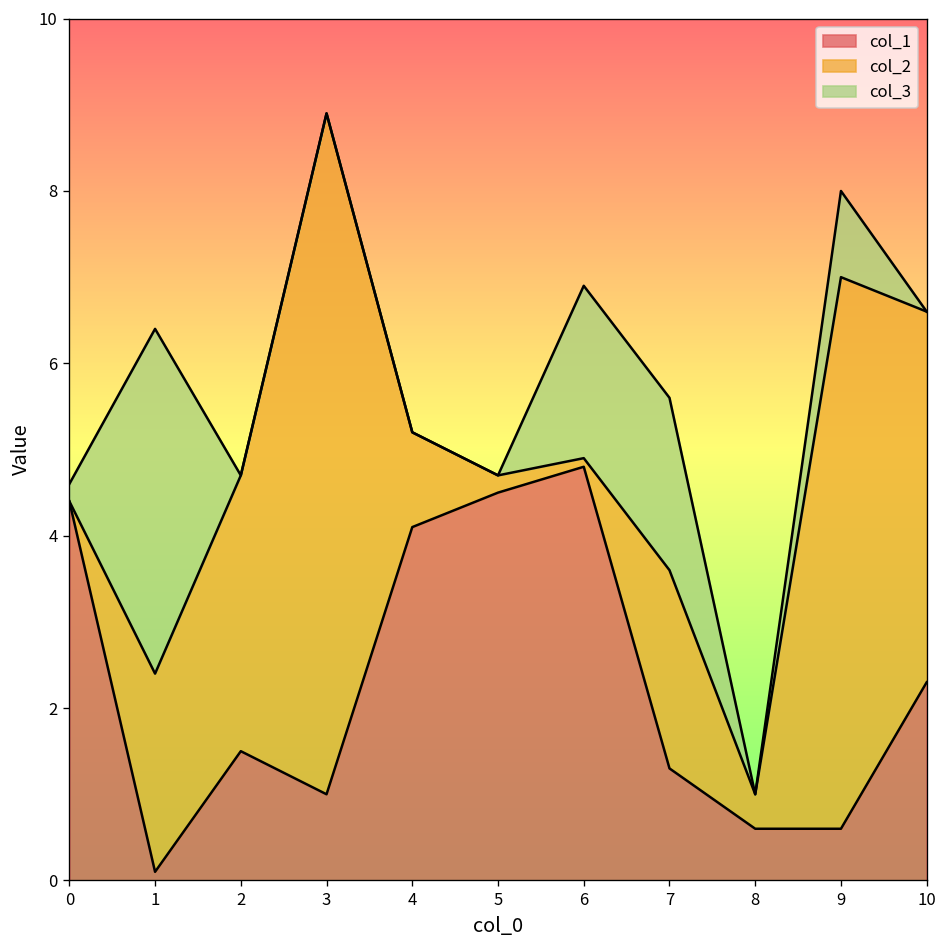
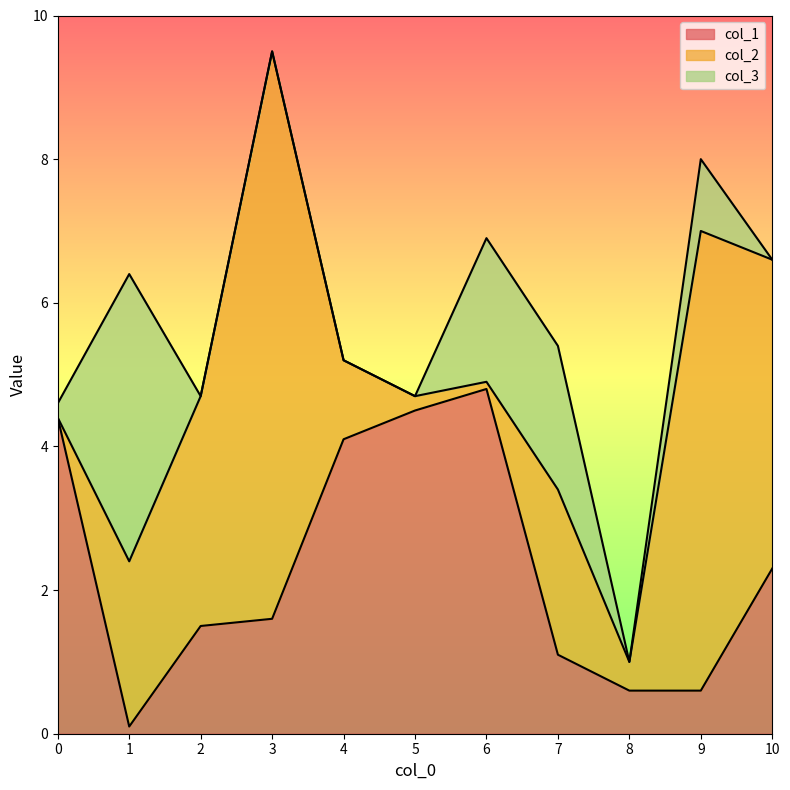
  {
    "col_1": {
      "1": 0.1,
      "2": 1.5,
-     "3": 1.0,
+     "3": 1.6,
      "4": 4.1,
      "5": 4.5,
      "6": 4.8,
-     "7": 1.3,
+     "7": 1.1,
      "8": 0.6,
      "9": 0.6,
      "10": 2.3
    },
    "col_2": {
      "1": 2.3,
      "6": 0.1,
      "7": 2.3,
      "9": 6.4
    },
    "col_3": {
      "0": 0.2,
      "1": 4.0,
      "6": 2.0,
      "7": 2.0,
      "9": 1.0
    }
  }
